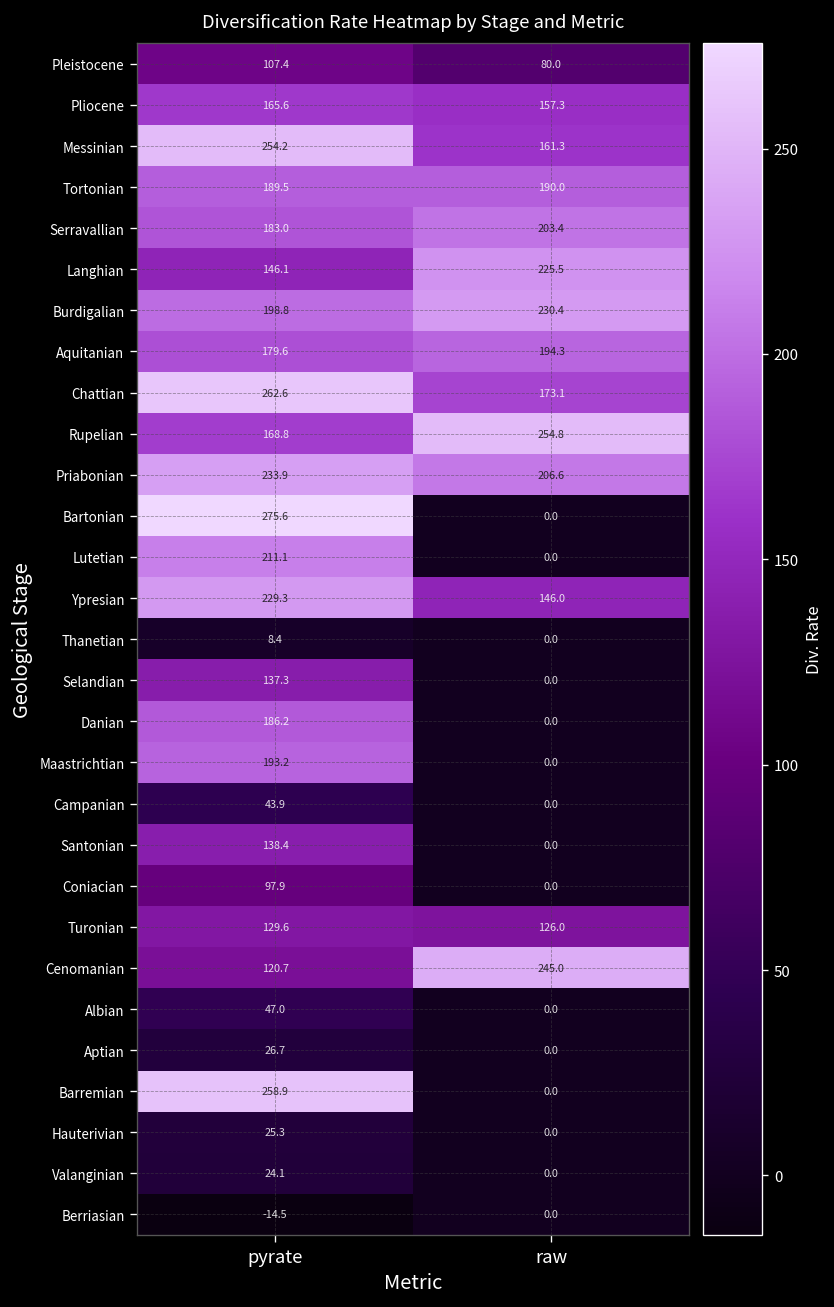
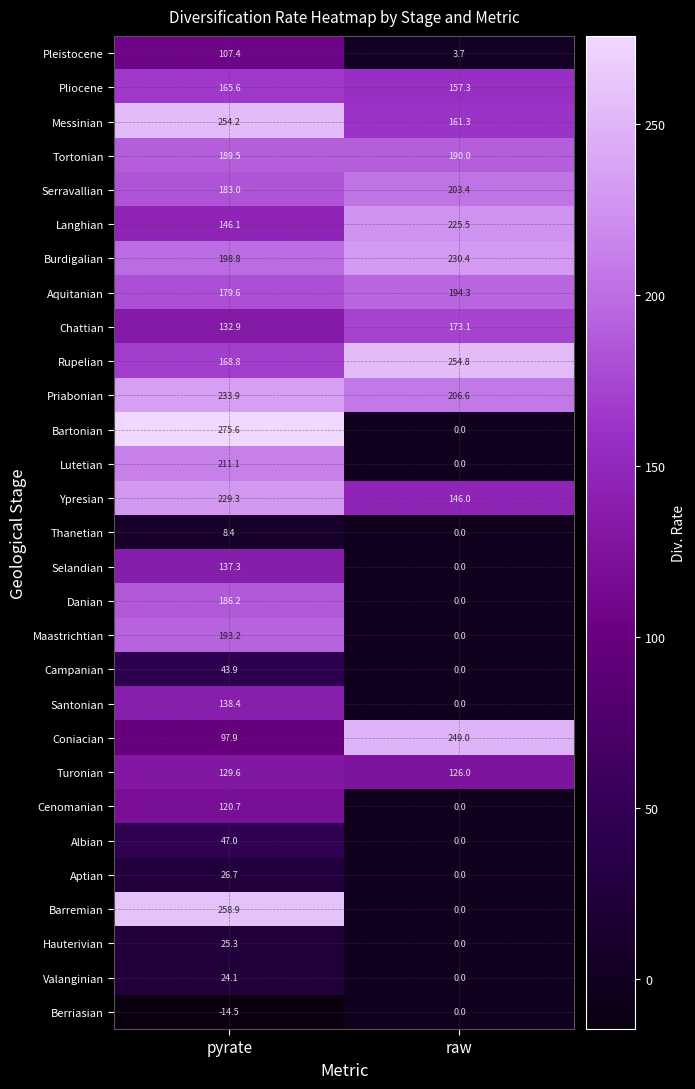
  {
    "Pleistocene": {
      "pyrate": 107.4,
-     "raw": 80.0
+     "raw": 3.7
    },
    "Pliocene": {
      "pyrate": 165.6,
      "raw": 157.3
    },
    "Messinian": {
      "pyrate": 254.2,
      "raw": 161.3
    },
    "Tortonian": {
      "pyrate": 189.5,
      "raw": 190.0
    },
    "Serravallian": {
      "pyrate": 183.0,
      "raw": 203.4
    },
    "Langhian": {
      "pyrate": 146.1,
      "raw": 225.5
    },
    "Burdigalian": {
      "pyrate": 198.8,
      "raw": 230.4
    },
    "Aquitanian": {
      "pyrate": 179.6,
      "raw": 194.3
    },
    "Chattian": {
-     "pyrate": 262.6,
+     "pyrate": 132.9,
      "raw": 173.1
    },
    "Rupelian": {
      "pyrate": 168.8,
      "raw": 254.8
    },
    "Priabonian": {
      "pyrate": 233.9,
      "raw": 206.6
    },
    "Bartonian": {
      "pyrate": 275.6,
      "raw": 0.0
    },
    "Lutetian": {
      "pyrate": 211.1,
      "raw": 0.0
    },
    "Ypresian": {
      "pyrate": 229.3,
      "raw": 146.0
    },
    "Thanetian": {
      "pyrate": 8.4,
      "raw": 0.0
    },
    "Selandian": {
      "pyrate": 137.3,
      "raw": 0.0
    },
    "Danian": {
      "pyrate": 186.2,
      "raw": 0.0
    },
    "Maastrichtian": {
      "pyrate": 193.2,
      "raw": 0.0
    },
    "Campanian": {
      "pyrate": 43.9,
      "raw": 0.0
    },
    "Santonian": {
      "pyrate": 138.4,
      "raw": 0.0
    },
    "Coniacian": {
      "pyrate": 97.9,
-     "raw": 0.0
+     "raw": 249.0
    },
    "Turonian": {
      "pyrate": 129.6,
      "raw": 126.0
    },
    "Cenomanian": {
      "pyrate": 120.7,
-     "raw": 245.0
+     "raw": 0.0
    },
    "Albian": {
      "pyrate": 47.0,
      "raw": 0.0
    },
    "Aptian": {
      "pyrate": 26.7,
      "raw": 0.0
    },
    "Barremian": {
      "pyrate": 258.9,
      "raw": 0.0
    },
    "Hauterivian": {
      "pyrate": 25.3,
      "raw": 0.0
    },
    "Valanginian": {
      "pyrate": 24.1,
      "raw": 0.0
    },
    "Berriasian": {
      "pyrate": -14.5,
      "raw": 0.0
    }
  }
